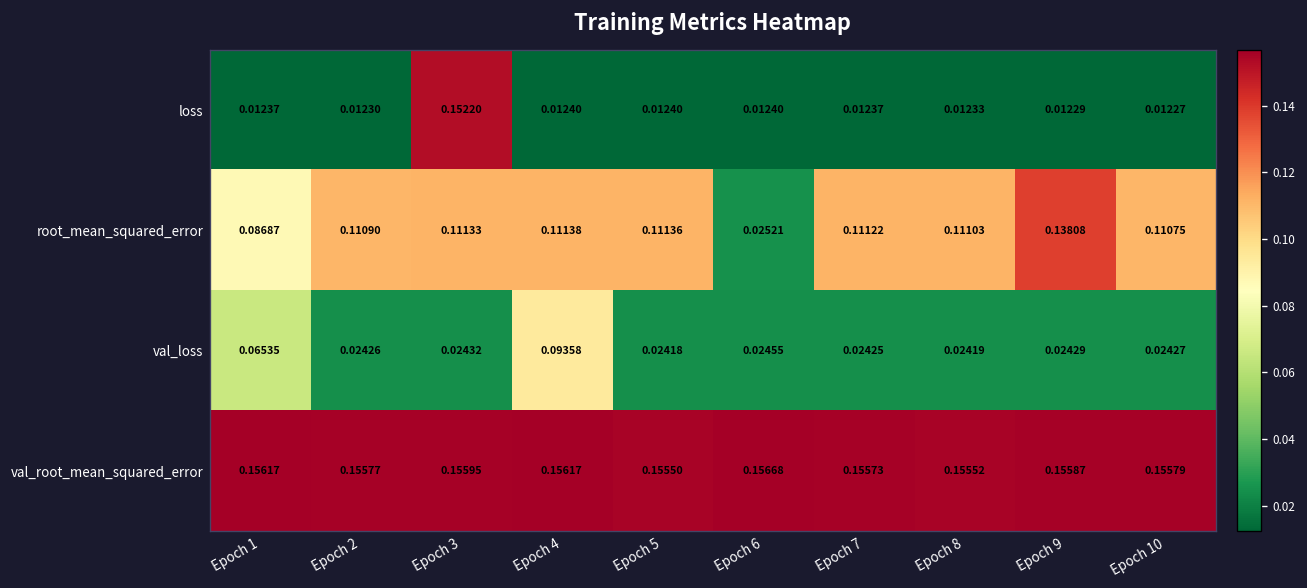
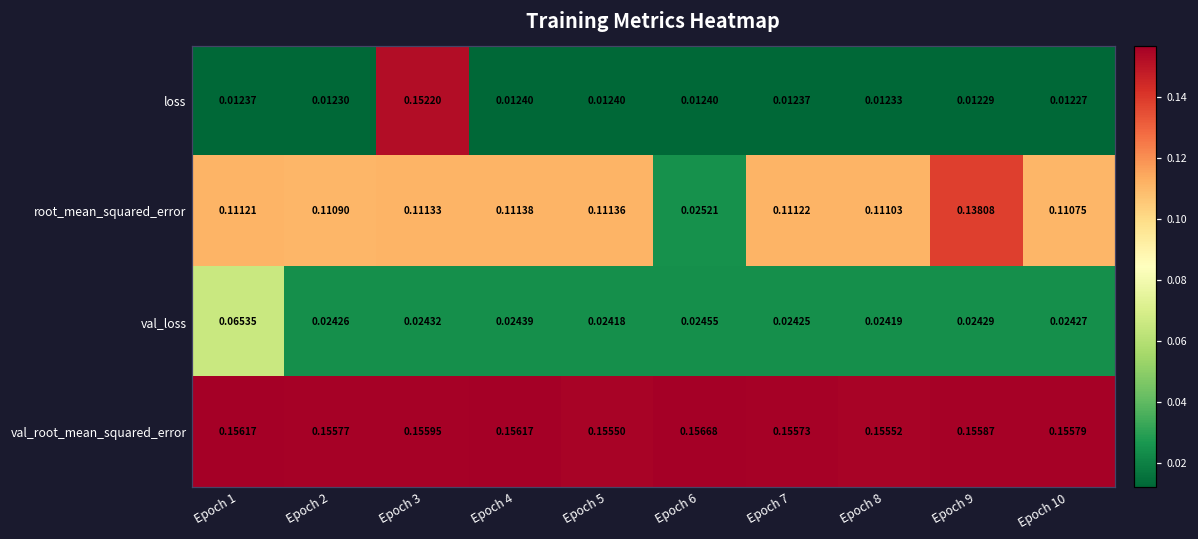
  {
    "loss": {
      "Epoch 1": 0.01237,
      "Epoch 2": 0.01230,
      "Epoch 3": 0.15220,
      "Epoch 4": 0.01240,
      "Epoch 5": 0.01240,
      "Epoch 6": 0.01240,
      "Epoch 7": 0.01237,
      "Epoch 8": 0.01233,
      "Epoch 9": 0.01229,
      "Epoch 10": 0.01227
    },
    "root_mean_squared_error": {
-     "Epoch 1": 0.08687,
+     "Epoch 1": 0.11121,
      "Epoch 2": 0.11090,
      "Epoch 3": 0.11133,
      "Epoch 4": 0.11138,
      "Epoch 5": 0.11136,
      "Epoch 6": 0.02521,
      "Epoch 7": 0.11122,
      "Epoch 8": 0.11103,
      "Epoch 9": 0.13808,
      "Epoch 10": 0.11075
    },
    "val_loss": {
      "Epoch 1": 0.06535,
      "Epoch 2": 0.02426,
      "Epoch 3": 0.02432,
-     "Epoch 4": 0.09358,
+     "Epoch 4": 0.02439,
      "Epoch 5": 0.02418,
      "Epoch 6": 0.02455,
      "Epoch 7": 0.02425,
      "Epoch 8": 0.02419,
      "Epoch 9": 0.02429,
      "Epoch 10": 0.02427
    },
    "val_root_mean_squared_error": {
      "Epoch 1": 0.15617,
      "Epoch 2": 0.15577,
      "Epoch 3": 0.15595,
      "Epoch 4": 0.15617,
      "Epoch 5": 0.15550,
      "Epoch 6": 0.15668,
      "Epoch 7": 0.15573,
      "Epoch 8": 0.15552,
      "Epoch 9": 0.15587,
      "Epoch 10": 0.15579
    }
  }
